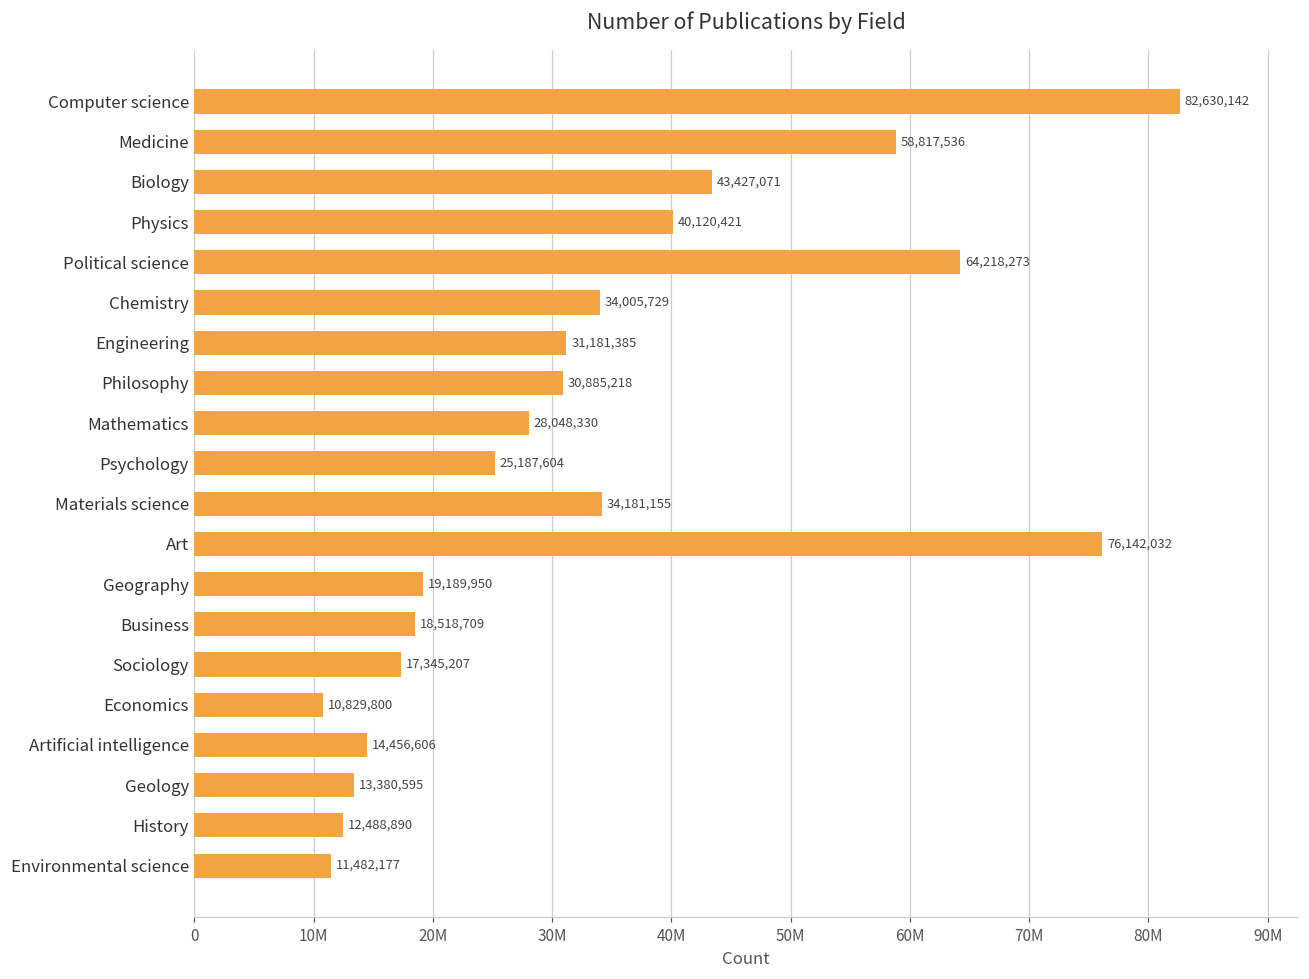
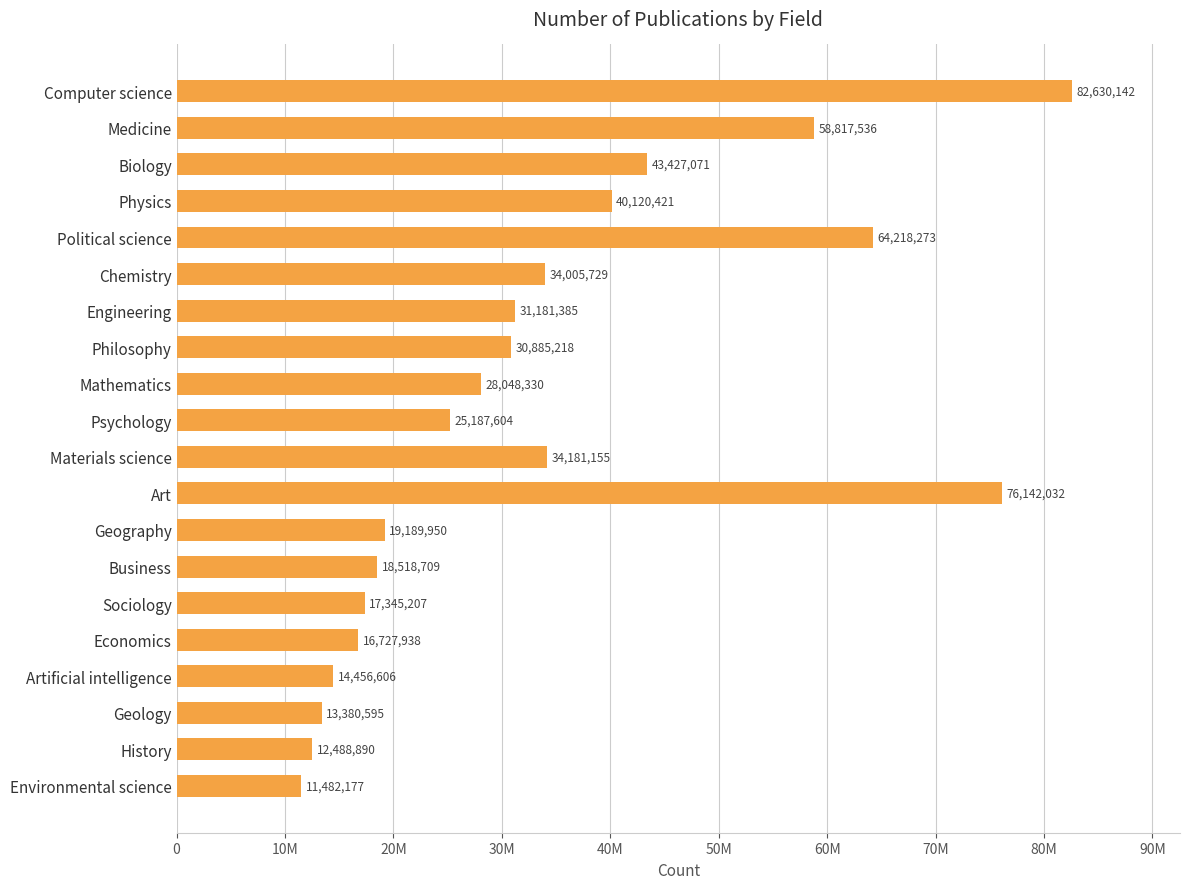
  {
    "Computer science": "82,630,142",
    "Medicine": "58,817,536",
    "Biology": "43,427,071",
    "Physics": "40,120,421",
    "Political science": "64,218,273",
    "Chemistry": "34,005,729",
    "Engineering": "31,181,385",
    "Philosophy": "30,885,218",
    "Mathematics": "28,048,330",
    "Psychology": "25,187,604",
    "Materials science": "34,181,155",
    "Art": "76,142,032",
    "Geography": "19,189,950",
    "Business": "18,518,709",
    "Sociology": "17,345,207",
-   "Economics": "10,829,800",
+   "Economics": "16,727,938",
    "Artificial intelligence": "14,456,606",
    "Geology": "13,380,595",
    "History": "12,488,890",
    "Environmental science": "11,482,177"
  }
